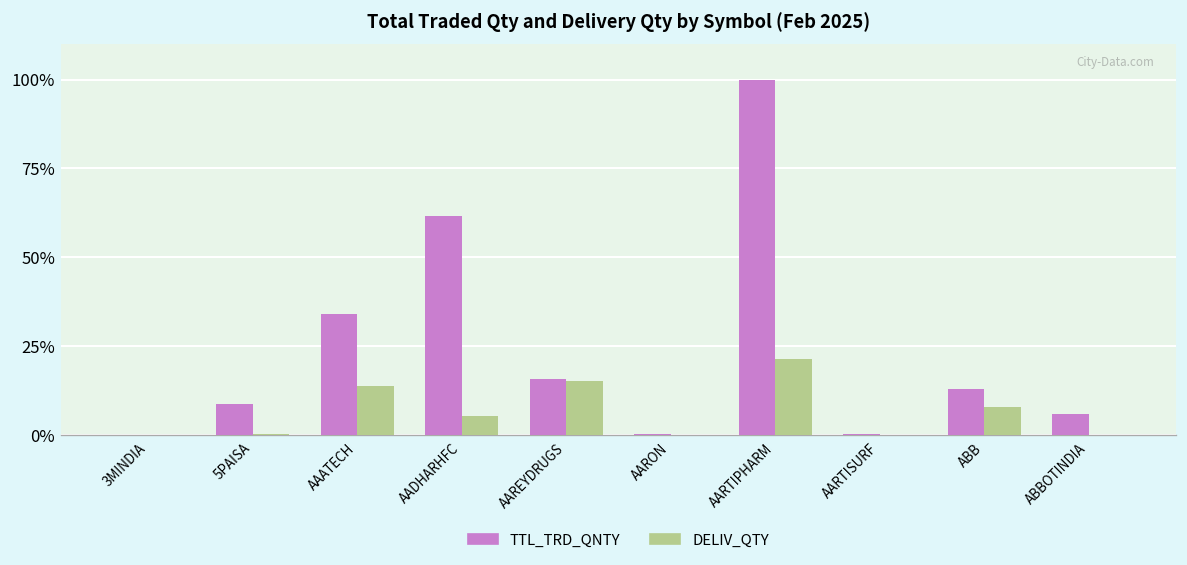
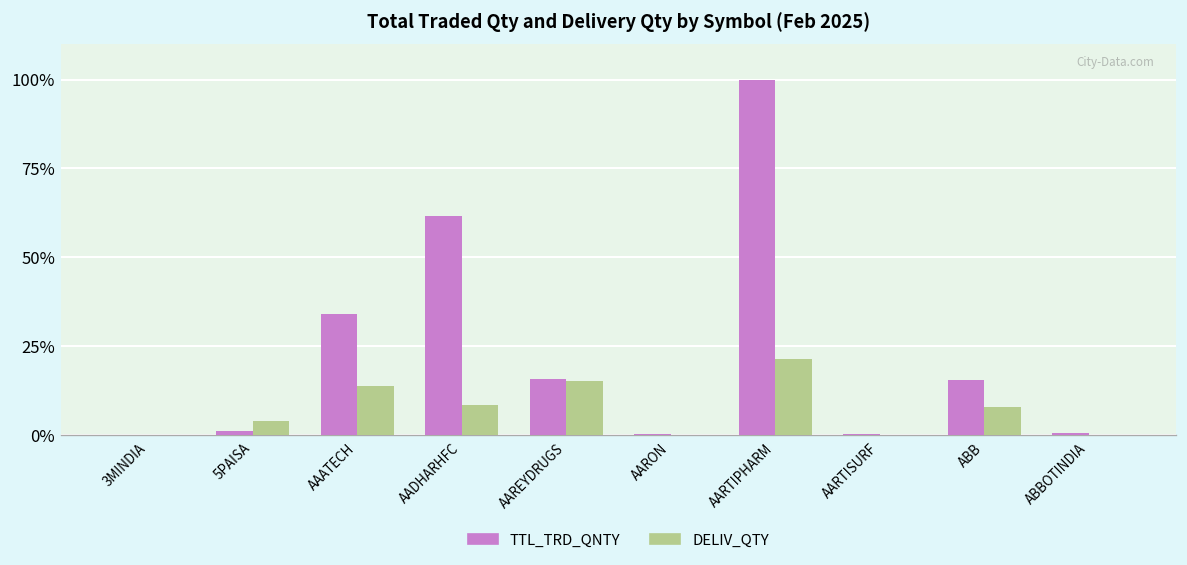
  {
    "TTL_TRD_QNTY": {
-     "5PAISA": "9%",
+     "5PAISA": "1%",
      "AAATECH": "34%",
      "AADHARHFC": "62%",
      "AAREYDRUGS": "16%",
      "AARTIPHARM": "100%",
-     "ABB": "13%",
-     "ABBOTINDIA": "6%"
+     "ABB": "16%",
+     "ABBOTINDIA": "1%"
    },
    "DELIV_QTY": {
-     "5PAISA": "0%",
+     "5PAISA": "4%",
      "AAATECH": "14%",
-     "AADHARHFC": "5%",
+     "AADHARHFC": "8%",
      "AAREYDRUGS": "15%",
      "AARTIPHARM": "22%",
      "ABB": "8%"
    }
  }
